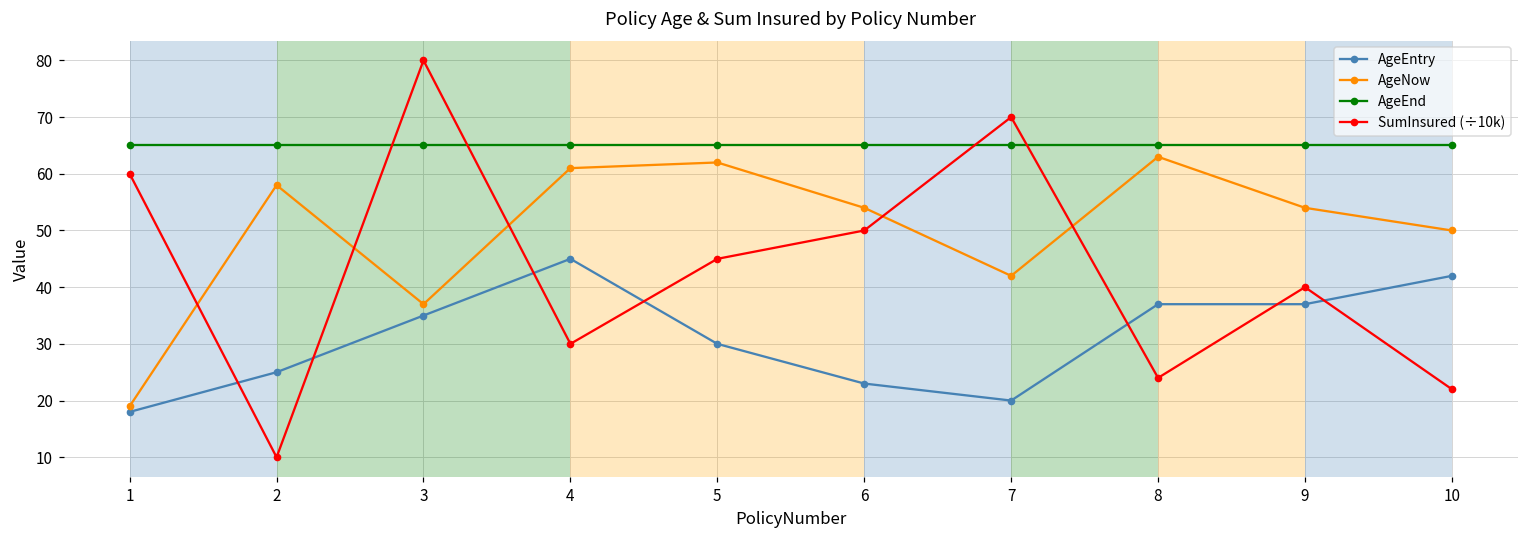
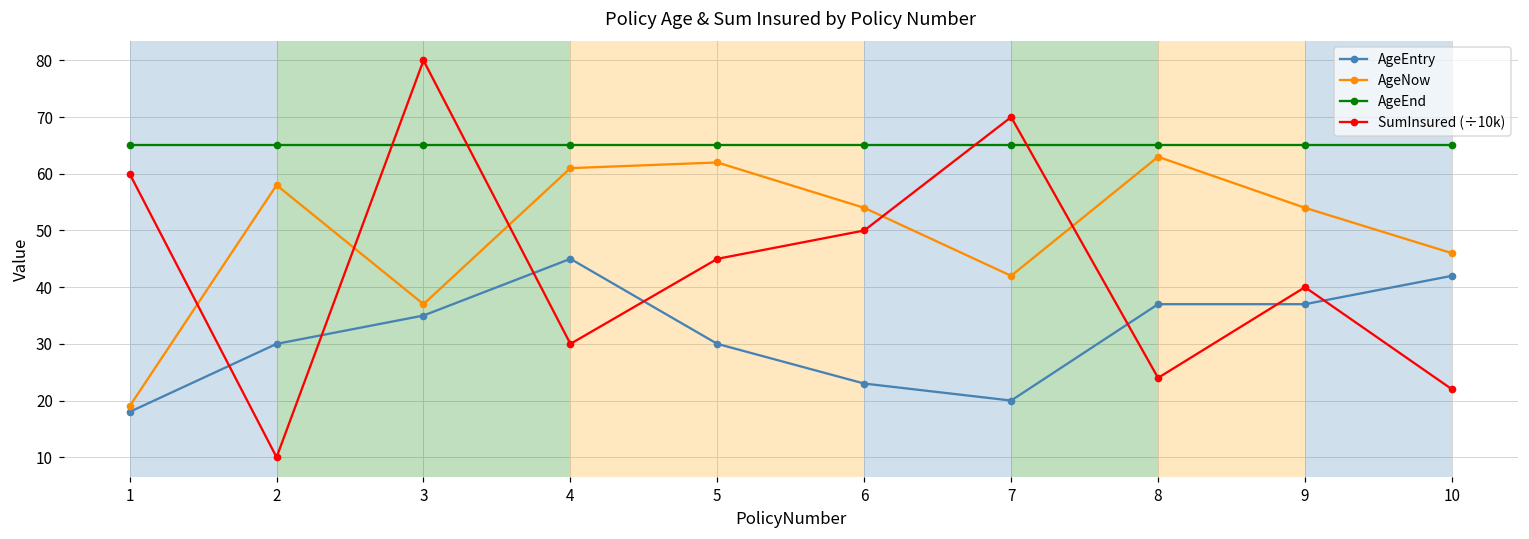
  {
    "AgeEntry": {
      "1": 18,
-     "2": 25,
+     "2": 30,
      "3": 35,
      "4": 45,
      "5": 30,
      "6": 23,
      "7": 20,
      "8": 37,
      "9": 37,
      "10": 42
    },
    "AgeNow": {
      "1": 19,
      "2": 58,
      "3": 37,
      "4": 61,
      "5": 62,
      "6": 54,
      "7": 42,
      "8": 63,
      "9": 54,
-     "10": 50
+     "10": 46
    },
    "AgeEnd": {
      "1": 65,
      "2": 65,
      "3": 65,
      "4": 65,
      "5": 65,
      "6": 65,
      "7": 65,
      "8": 65,
      "9": 65,
      "10": 65
    },
    "SumInsured (÷10k)": {
      "1": 60,
      "2": 10,
      "3": 80,
      "4": 30,
      "5": 45,
      "6": 50,
      "7": 70,
      "8": 24,
      "9": 40,
      "10": 22
    }
  }
